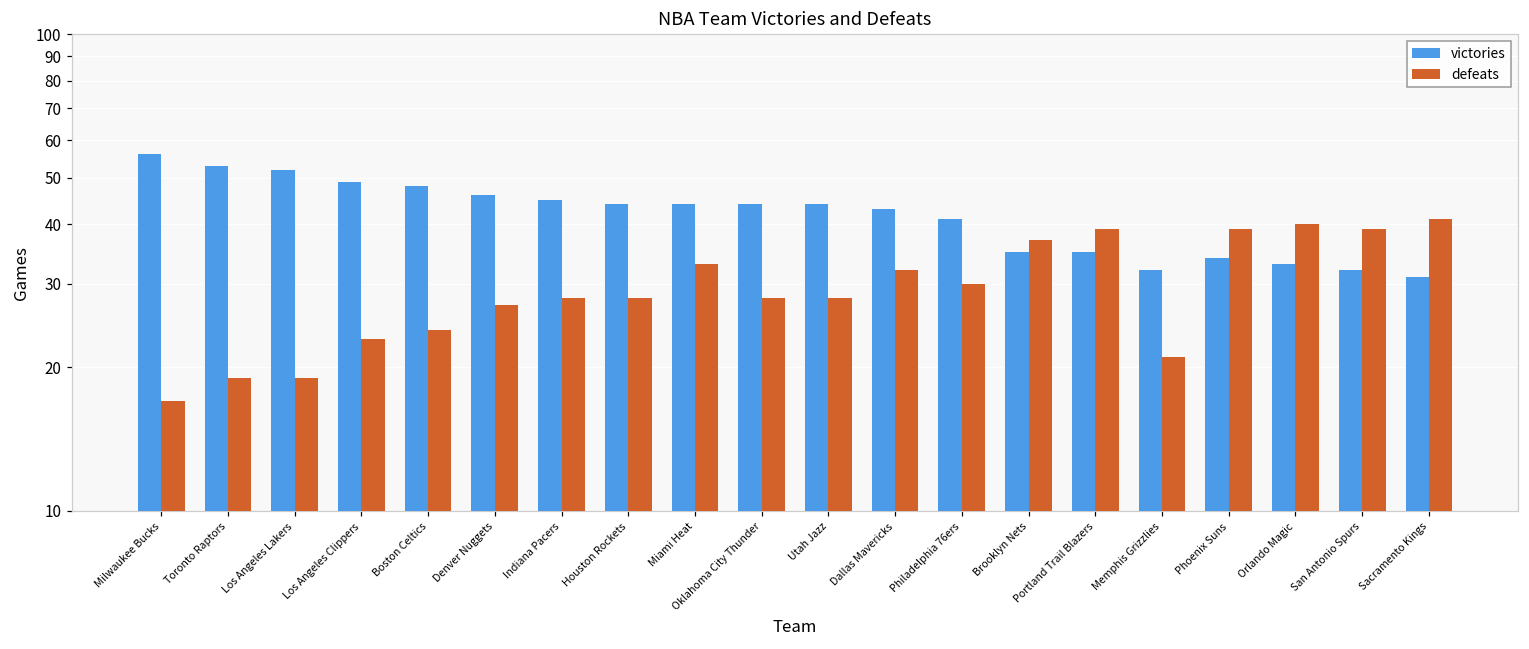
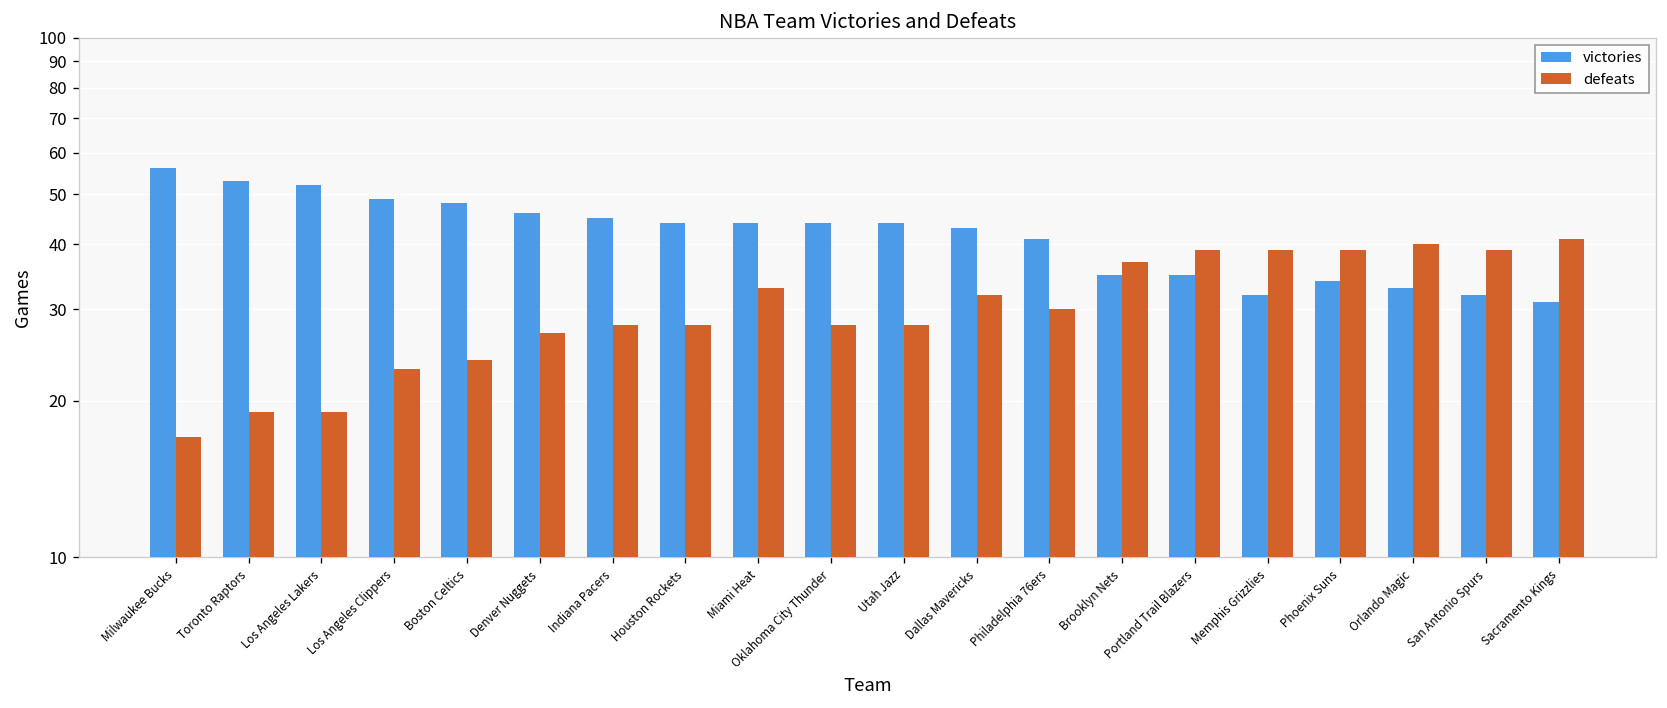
  {
    "victories": {
      "Milwaukee Bucks": 56,
      "Toronto Raptors": 53,
      "Los Angeles Lakers": 52,
      "Los Angeles Clippers": 49,
      "Boston Celtics": 48,
      "Denver Nuggets": 46,
      "Indiana Pacers": 45,
      "Houston Rockets": 44,
      "Miami Heat": 44,
      "Oklahoma City Thunder": 44,
      "Utah Jazz": 44,
      "Dallas Mavericks": 43,
      "Philadelphia 76ers": 41,
      "Brooklyn Nets": 35,
      "Portland Trail Blazers": 35,
      "Memphis Grizzlies": 32,
      "Phoenix Suns": 34,
      "Orlando Magic": 33,
      "San Antonio Spurs": 32,
      "Sacramento Kings": 31
    },
    "defeats": {
      "Milwaukee Bucks": 17,
      "Toronto Raptors": 19,
      "Los Angeles Lakers": 19,
      "Los Angeles Clippers": 23,
      "Boston Celtics": 24,
      "Denver Nuggets": 27,
      "Indiana Pacers": 28,
      "Houston Rockets": 28,
      "Miami Heat": 33,
      "Oklahoma City Thunder": 28,
      "Utah Jazz": 28,
      "Dallas Mavericks": 32,
      "Philadelphia 76ers": 30,
      "Brooklyn Nets": 37,
      "Portland Trail Blazers": 39,
-     "Memphis Grizzlies": 21,
+     "Memphis Grizzlies": 39,
      "Phoenix Suns": 39,
      "Orlando Magic": 40,
      "San Antonio Spurs": 39,
      "Sacramento Kings": 41
    }
  }
